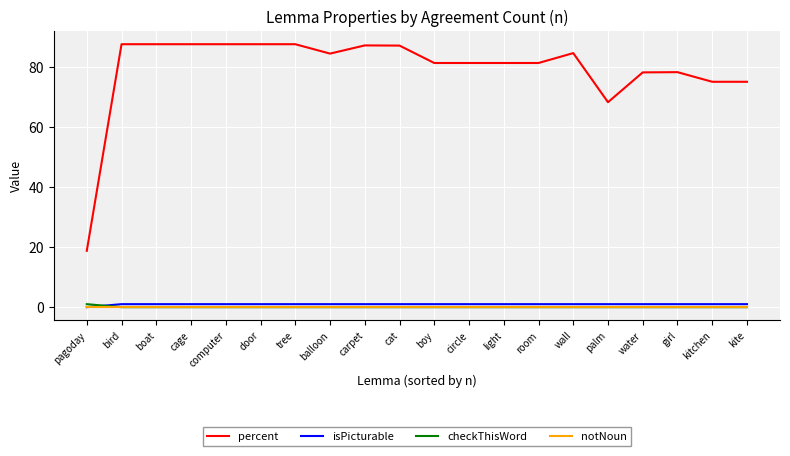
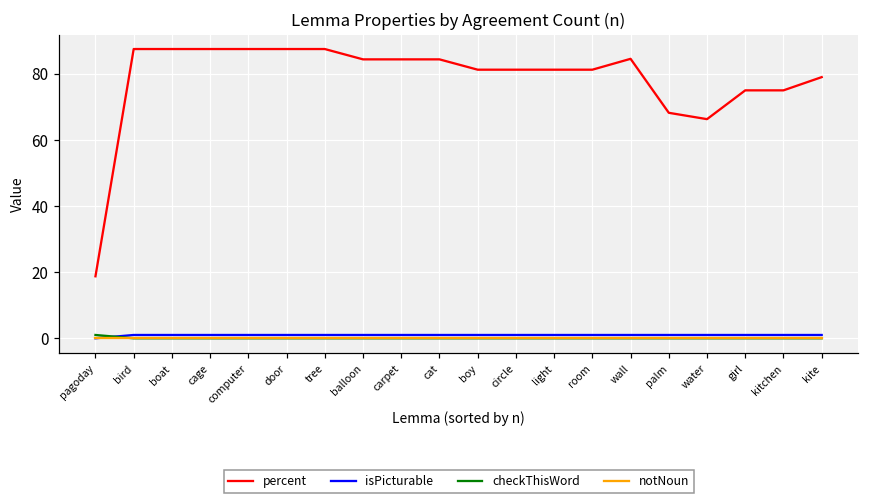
  {
    "percent": {
      "pagoday": 19,
      "bird": 88,
      "boat": 88,
      "cage": 88,
      "computer": 88,
      "door": 88,
      "tree": 88,
      "balloon": 84,
-     "carpet": 87,
-     "cat": 87,
+     "carpet": 84,
+     "cat": 84,
      "boy": 81,
      "circle": 81,
      "light": 81,
      "room": 81,
      "wall": 85,
      "palm": 68,
-     "water": 78,
-     "girl": 78,
+     "water": 66,
+     "girl": 75,
      "kitchen": 75,
-     "kite": 75
+     "kite": 79
    },
    "isPicturable": {
      "bird": 1,
      "boat": 1,
      "cage": 1,
      "computer": 1,
      "door": 1,
      "tree": 1,
      "balloon": 1,
      "carpet": 1,
      "cat": 1,
      "boy": 1,
      "circle": 1,
      "light": 1,
      "room": 1,
      "wall": 1,
      "palm": 1,
      "water": 1,
      "girl": 1,
      "kitchen": 1,
      "kite": 1
    },
    "checkThisWord": {
      "pagoday": 1
    }
  }
